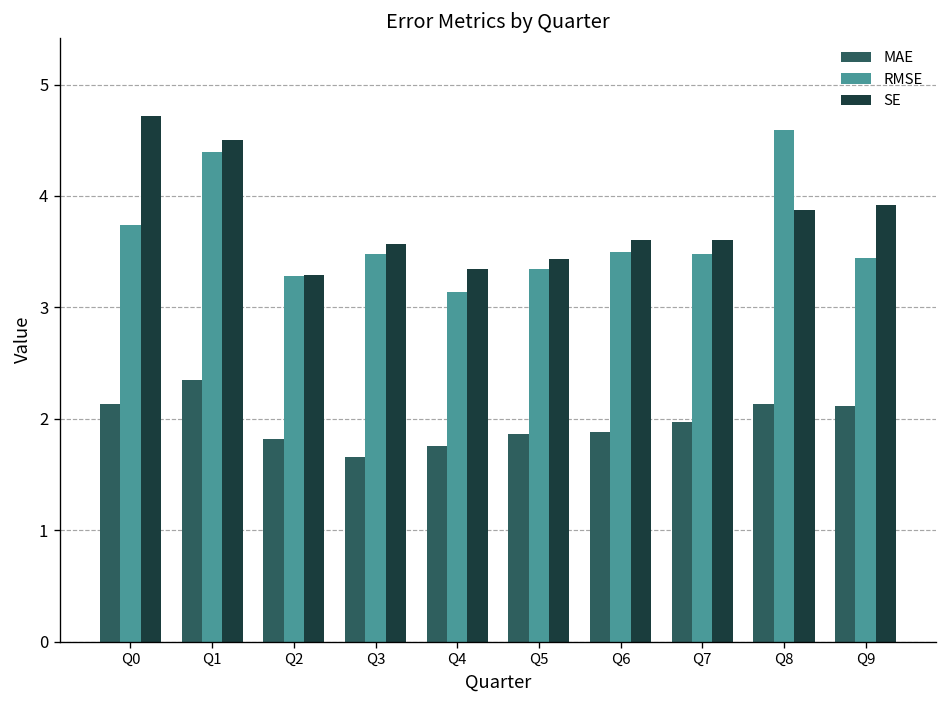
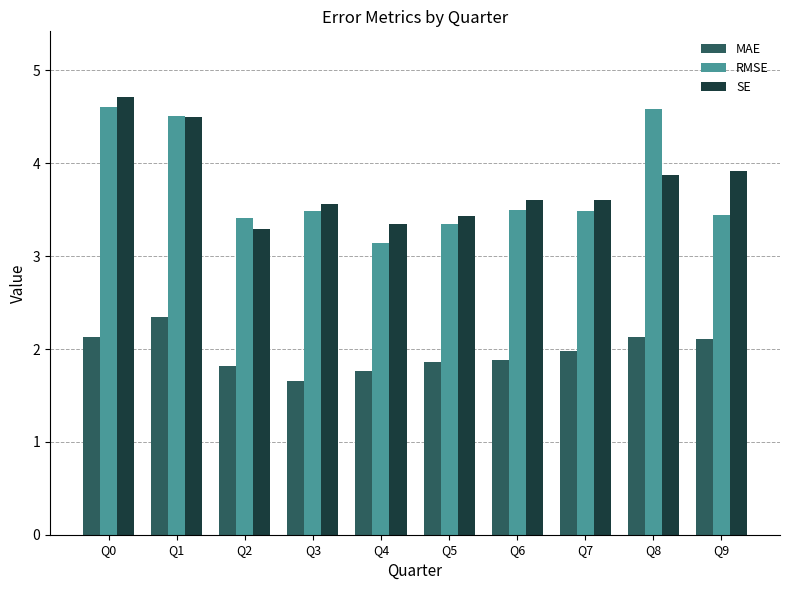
  {
    "RMSE": {
-     "Q0": 3.7,
-     "Q1": 4.4,
-     "Q2": 3.3,
+     "Q0": 4.6,
+     "Q1": 4.5,
+     "Q2": 3.4,
      "Q3": 3.5,
      "Q4": 3.1,
      "Q5": 3.3,
      "Q6": 3.5,
      "Q7": 3.5,
      "Q8": 4.6,
      "Q9": 3.4
    }
  }
